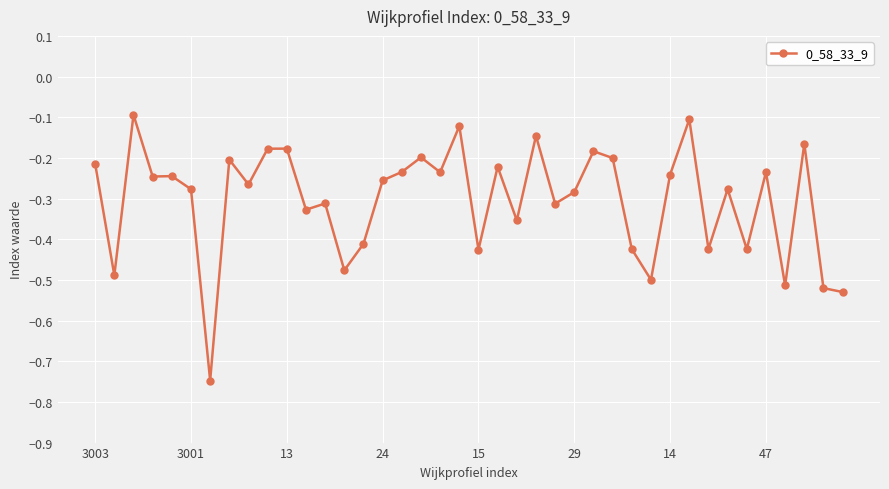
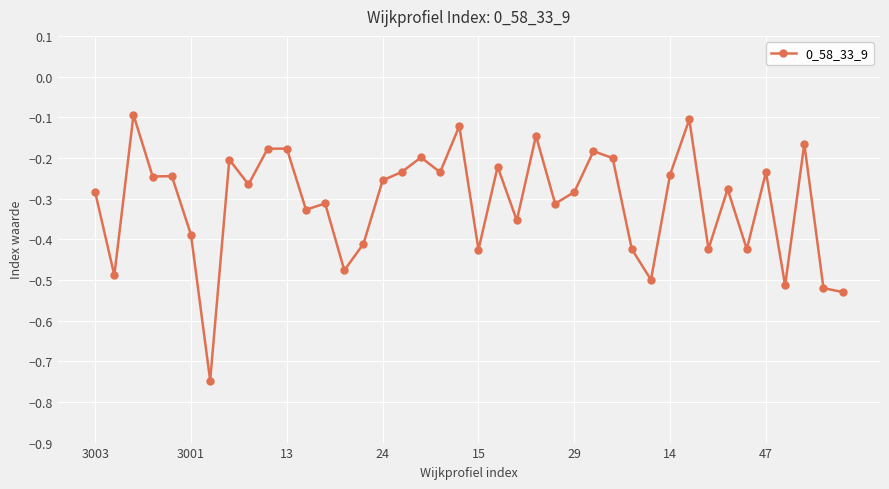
  {
-   "3003": -0.21,
-   "3001": -0.28,
+   "3003": -0.28,
+   "3001": -0.39,
    "13": -0.18,
    "24": -0.26,
    "15": -0.43,
    "29": -0.28,
    "14": -0.24,
    "47": -0.24
  }
